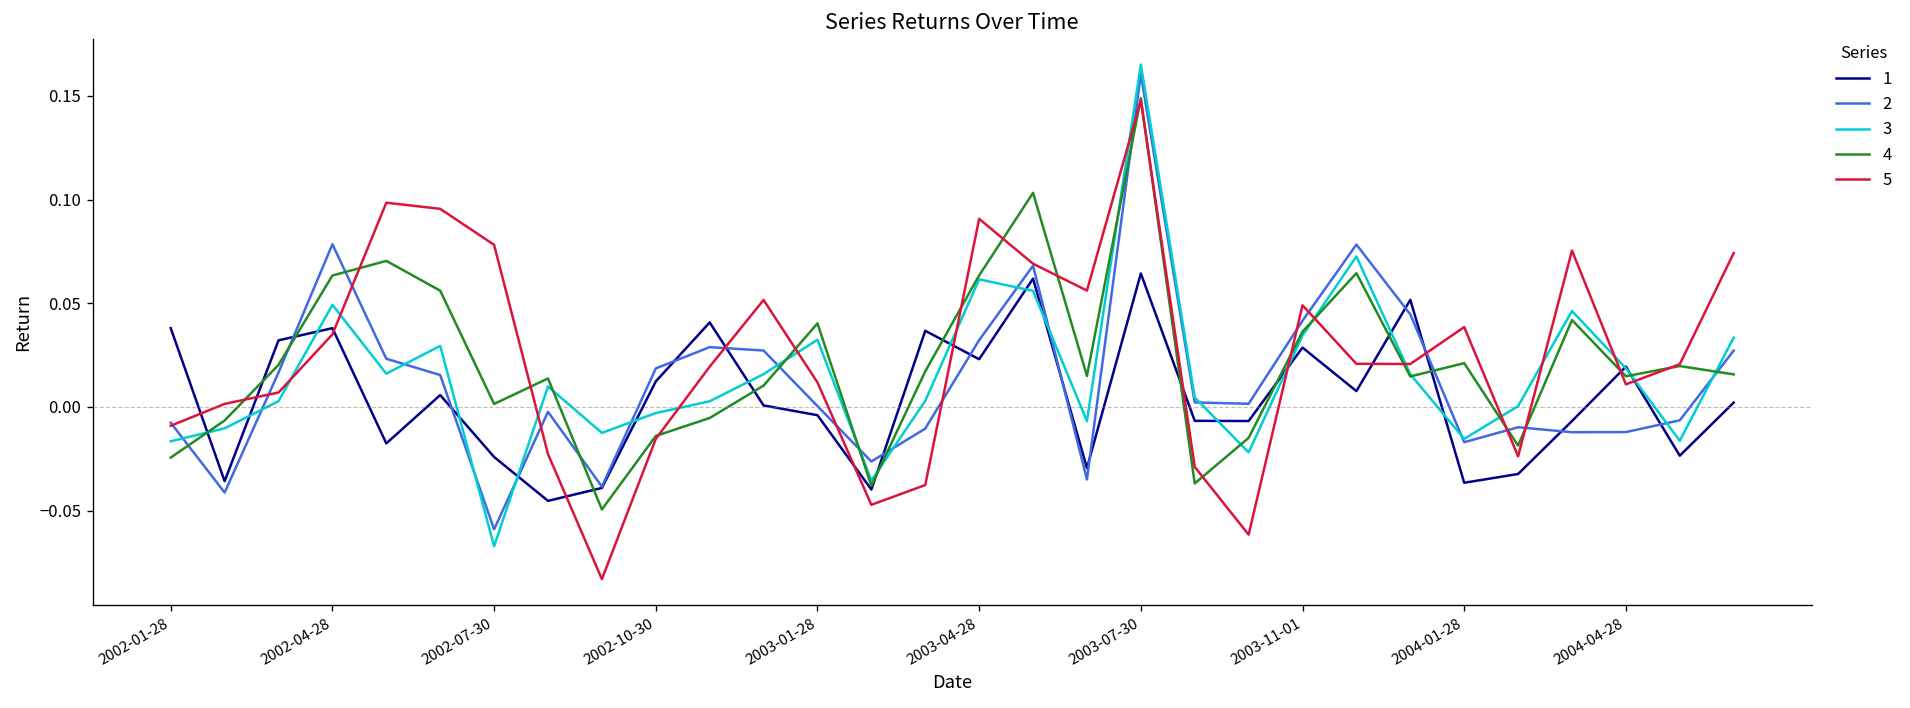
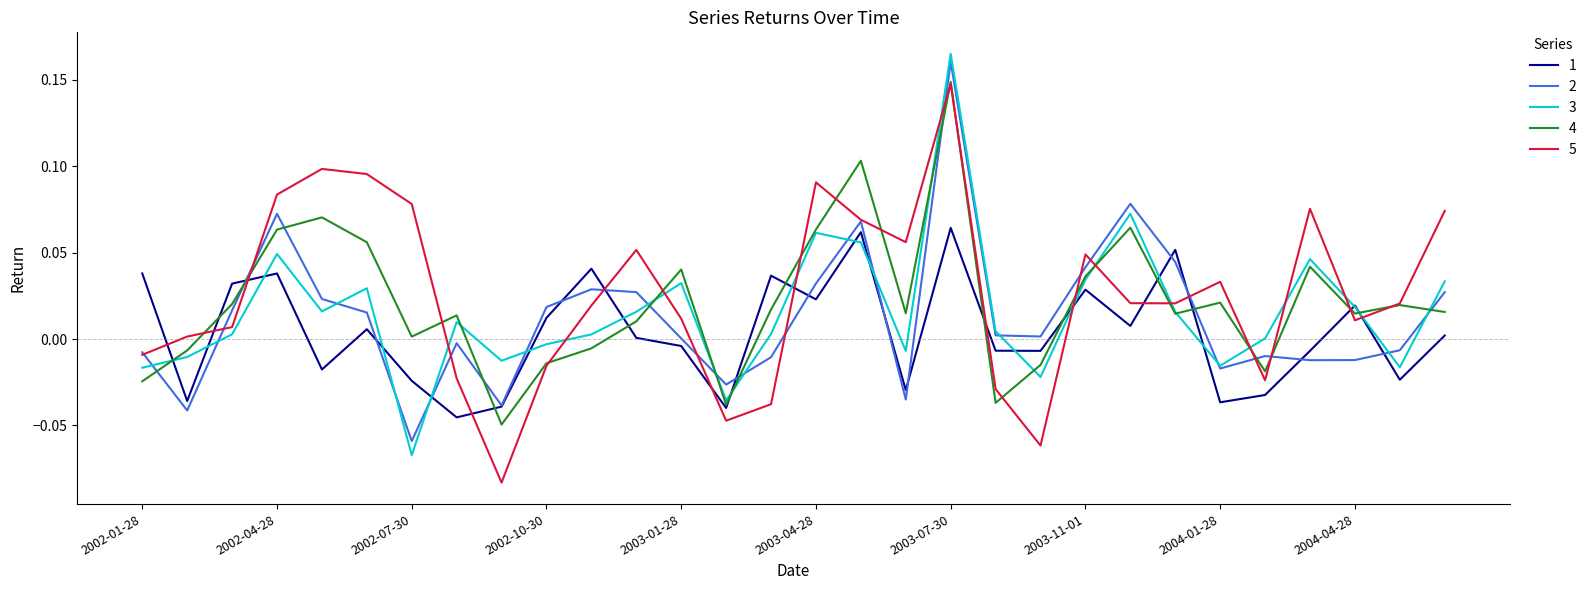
  {
    "1": {
      "2002-01-28": 0.038,
      "2002-04-28": 0.038,
      "2002-07-30": -0.024,
      "2002-10-30": 0.012,
      "2003-01-28": -0.004,
      "2003-04-28": 0.023,
      "2003-07-30": 0.064,
      "2003-11-01": 0.029,
      "2004-01-28": -0.037
    },
    "2": {
-     "2002-04-28": 0.078,
+     "2002-04-28": 0.073,
      "2002-07-30": -0.059,
      "2002-10-30": 0.019,
      "2003-01-28": 0.000,
      "2003-04-28": 0.032,
      "2003-07-30": 0.161,
      "2003-11-01": 0.042,
      "2004-01-28": -0.017,
      "2004-04-28": -0.012
    },
    "3": {
      "2002-01-28": -0.017,
      "2002-04-28": 0.049,
      "2002-07-30": -0.067,
      "2002-10-30": -0.003,
      "2003-01-28": 0.032,
      "2003-04-28": 0.062,
      "2003-07-30": 0.165,
      "2003-11-01": 0.034,
      "2004-01-28": -0.015
    },
    "4": {
      "2002-01-28": -0.024,
      "2002-04-28": 0.063,
      "2002-07-30": 0.001,
      "2003-01-28": 0.040,
      "2003-04-28": 0.063,
      "2003-11-01": 0.036,
      "2004-01-28": 0.021,
      "2004-04-28": 0.015
    },
    "5": {
-     "2002-04-28": 0.035,
+     "2002-04-28": 0.084,
      "2002-07-30": 0.078,
      "2003-01-28": 0.012,
      "2003-04-28": 0.091,
      "2003-11-01": 0.049,
-     "2004-01-28": 0.038,
+     "2004-01-28": 0.033,
      "2004-04-28": 0.011
    }
  }
